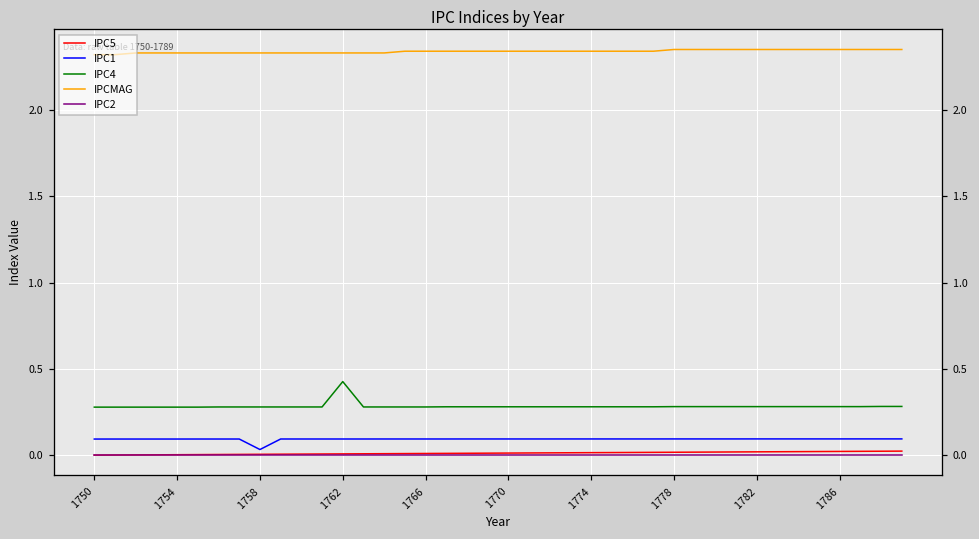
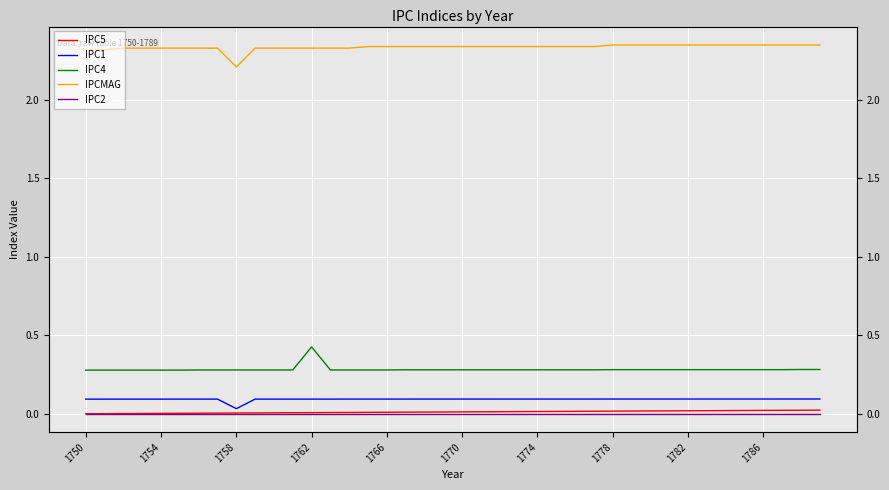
  {
    "IPC5": {
      "1778": 0.02,
      "1782": 0.02,
      "1786": 0.02
    },
    "IPC1": {
      "1750": 0.09,
      "1754": 0.09,
      "1758": 0.03,
      "1762": 0.09,
      "1766": 0.09,
      "1770": 0.09,
      "1774": 0.09,
      "1778": 0.09,
      "1782": 0.09,
      "1786": 0.09
    },
    "IPC4": {
      "1750": 0.28,
      "1754": 0.28,
      "1758": 0.28,
      "1762": 0.43,
      "1766": 0.28,
      "1770": 0.28,
      "1774": 0.28,
      "1778": 0.28,
      "1782": 0.28,
      "1786": 0.28
    },
    "IPCMAG": {
      "1754": 2.33,
-     "1758": 2.33,
+     "1758": 2.21,
      "1762": 2.33,
      "1766": 2.34,
      "1770": 2.34,
      "1774": 2.34,
      "1778": 2.35,
      "1782": 2.35,
      "1786": 2.35
    },
    "IPC2": {
      "1778": 0.00,
      "1782": 0.00,
      "1786": 0.00
    }
  }
